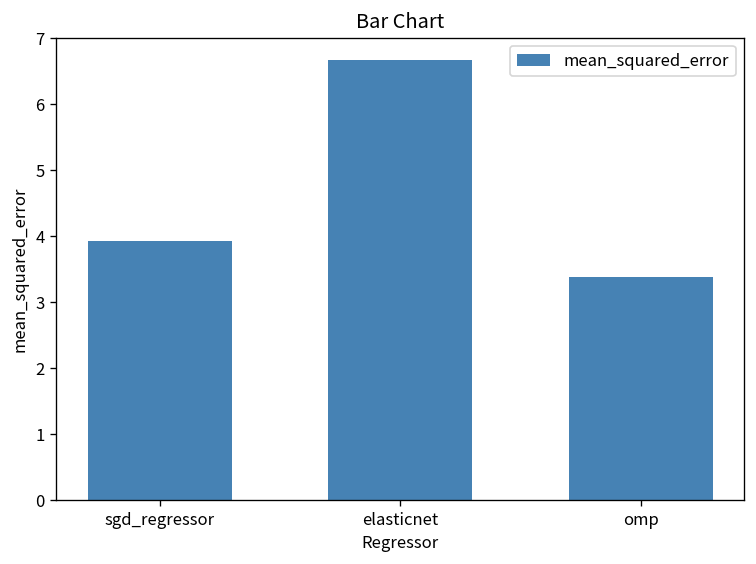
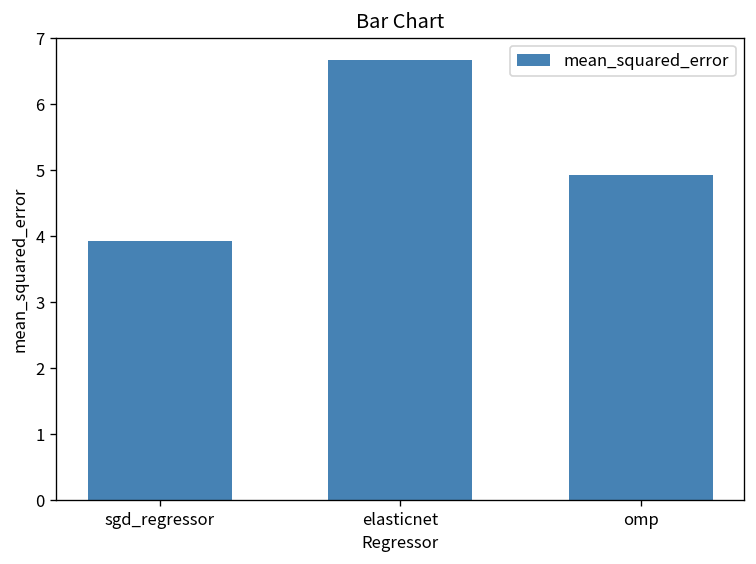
  {
    "sgd_regressor": 3.9,
    "elasticnet": 6.7,
-   "omp": 3.4
+   "omp": 4.9
  }
